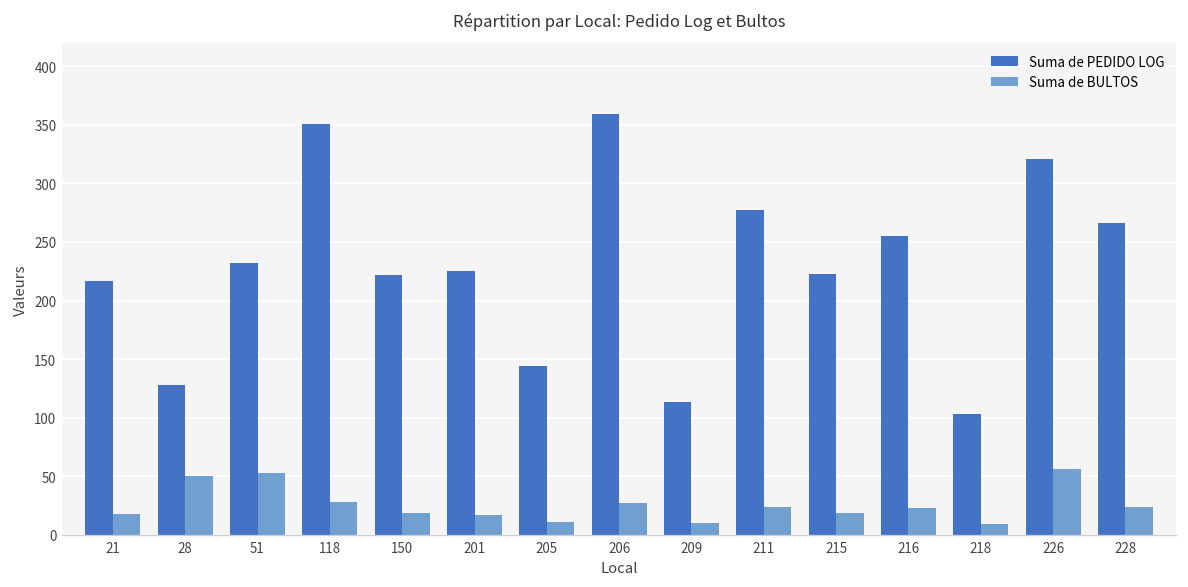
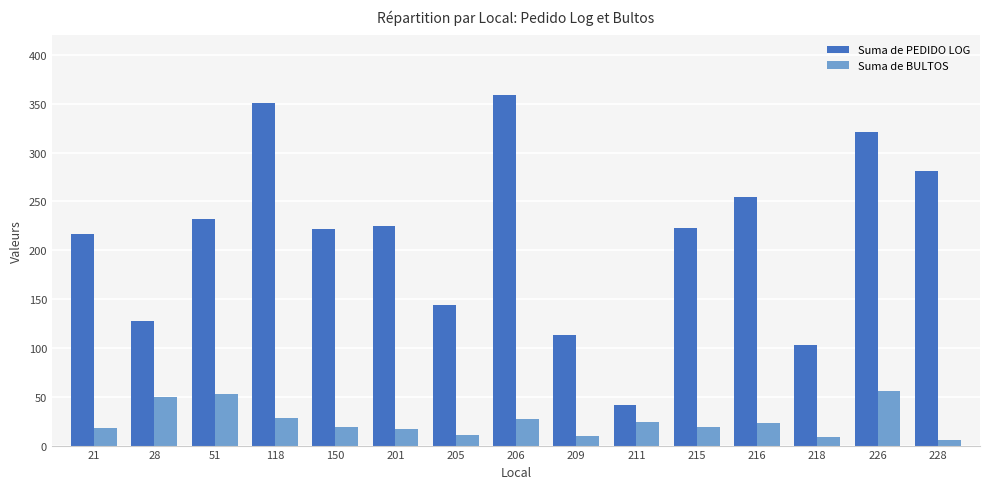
  {
    "Suma de PEDIDO LOG": {
      "21": 220,
      "28": 130,
      "51": 230,
      "118": 350,
      "150": 220,
      "201": 230,
      "205": 140,
      "206": 360,
      "209": 110,
-     "211": 280,
+     "211": 40,
      "215": 220,
      "216": 260,
      "218": 100,
      "226": 320,
-     "228": 270
+     "228": 280
    },
    "Suma de BULTOS": {
      "21": 20,
      "28": 50,
      "51": 50,
      "118": 30,
      "150": 20,
      "201": 20,
      "205": 10,
      "206": 30,
      "209": 10,
      "211": 20,
      "215": 20,
      "216": 20,
      "218": 10,
      "226": 60,
-     "228": 20
+     "228": 10
    }
  }
